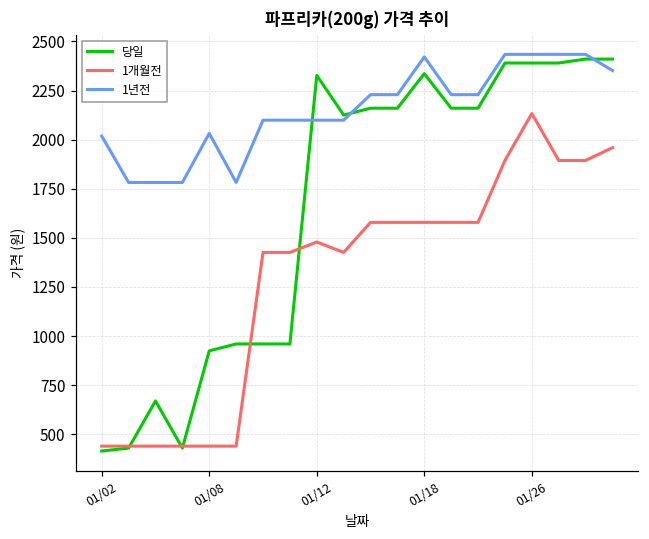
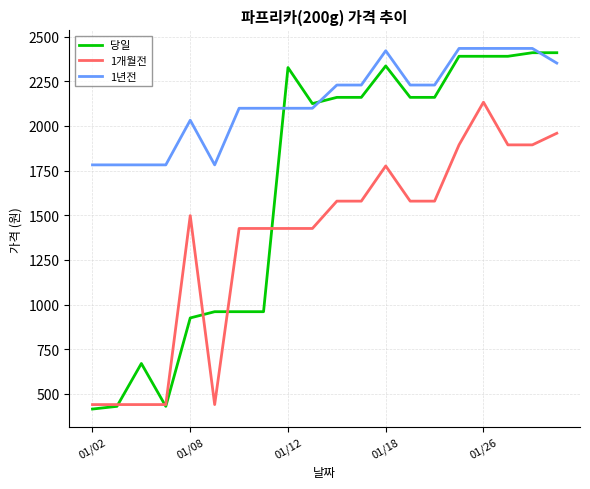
  {
    "당일": {
      "01/02": 420,
      "01/08": 930,
      "01/12": 2330,
      "01/18": 2340,
      "01/26": 2390
    },
    "1개월전": {
      "01/02": 440,
-     "01/08": 440,
-     "01/12": 1480,
-     "01/18": 1580,
+     "01/08": 1500,
+     "01/12": 1430,
+     "01/18": 1780,
      "01/26": 2130
    },
    "1년전": {
-     "01/02": 2020,
+     "01/02": 1780,
      "01/08": 2030,
      "01/12": 2100,
      "01/18": 2420,
      "01/26": 2430
    }
  }
